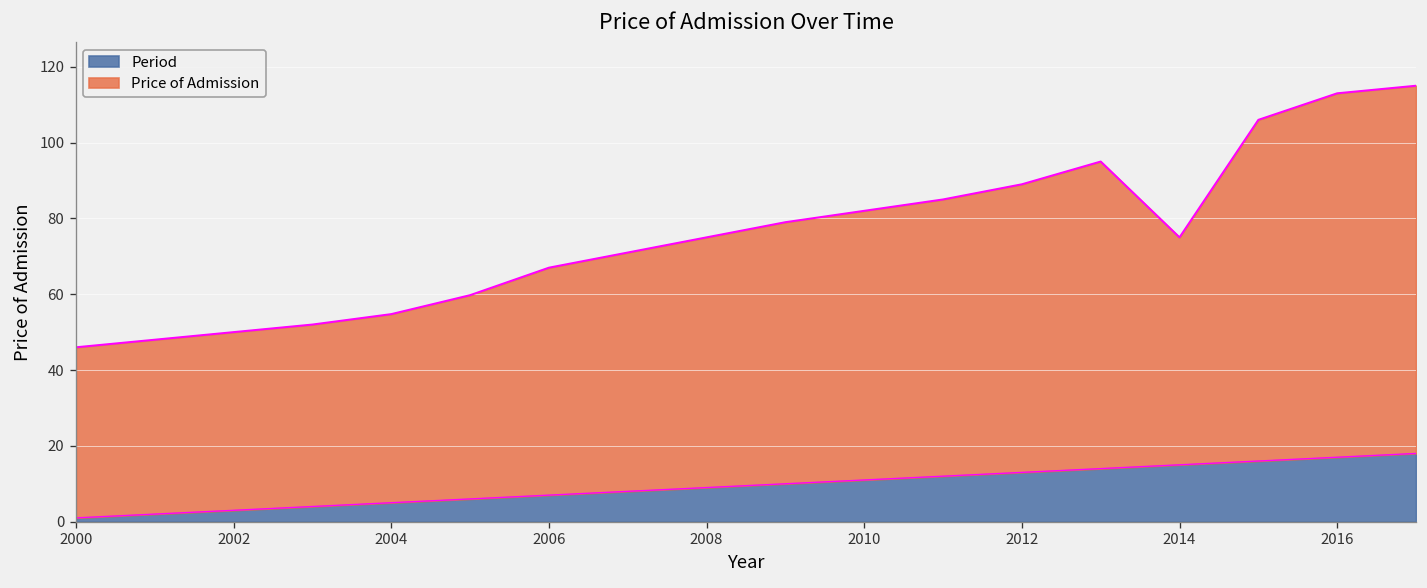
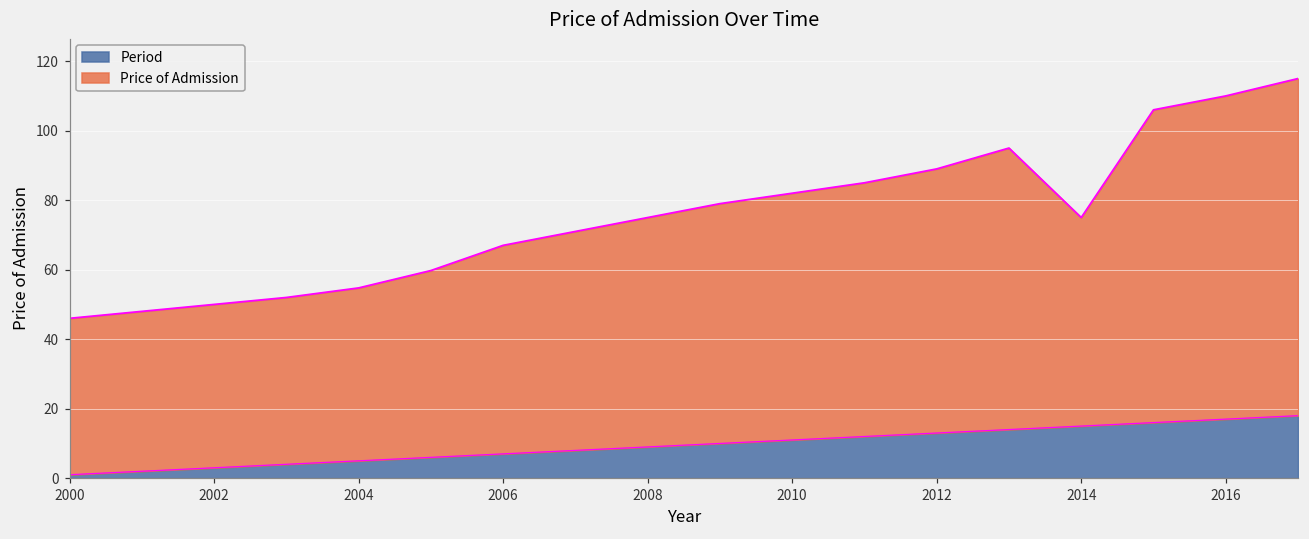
  {
    "Price of Admission": {
      "2000": 46,
      "2002": 50,
      "2004": 55,
      "2006": 67,
      "2008": 75,
      "2010": 82,
      "2012": 89,
      "2014": 75,
-     "2016": 113
+     "2016": 110
    },
    "Period": {
      "2000": 1,
      "2002": 3,
      "2004": 5,
      "2006": 7,
      "2008": 9,
      "2010": 11,
      "2012": 13,
      "2014": 15,
      "2016": 17
    }
  }
